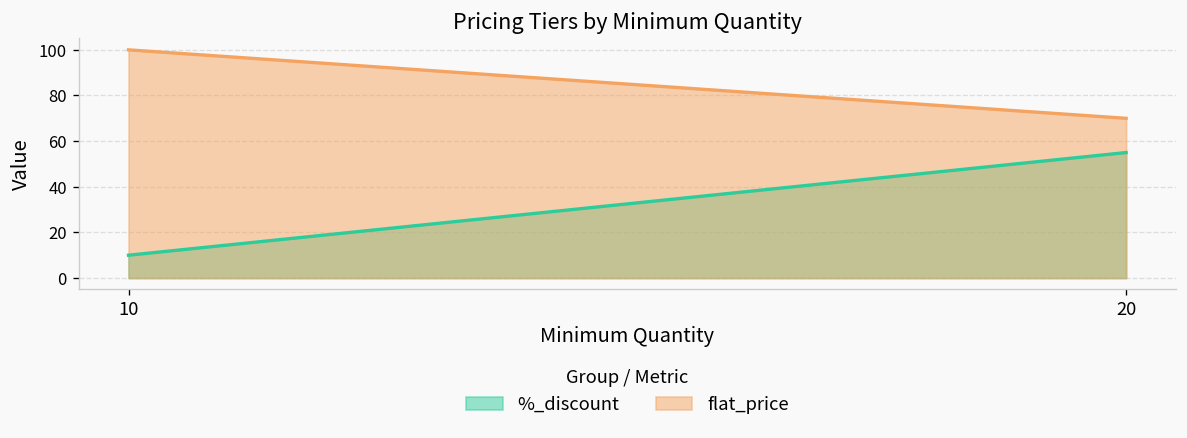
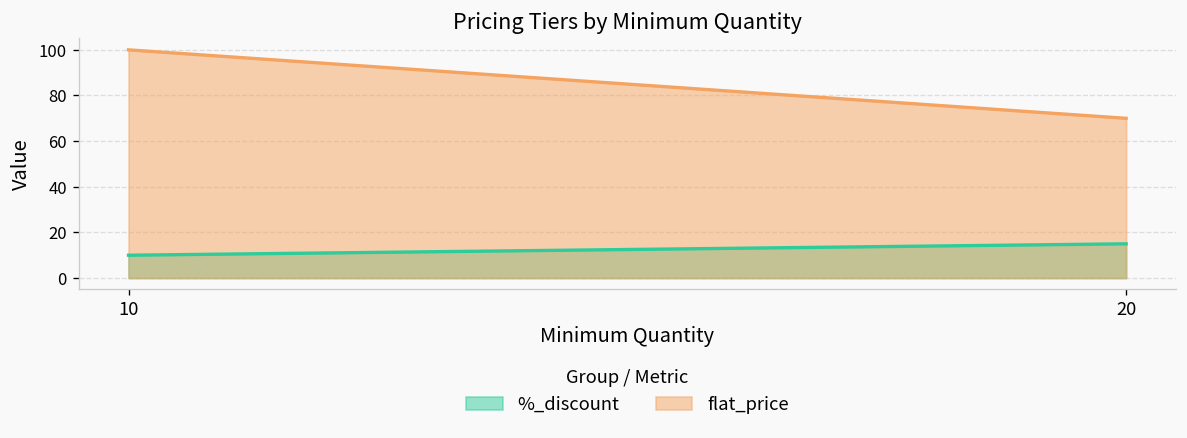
  {
    "%_discount": {
      "10": 10,
-     "20": 55
+     "20": 15
    },
    "flat_price": {
      "10": 100,
      "20": 70
    }
  }
